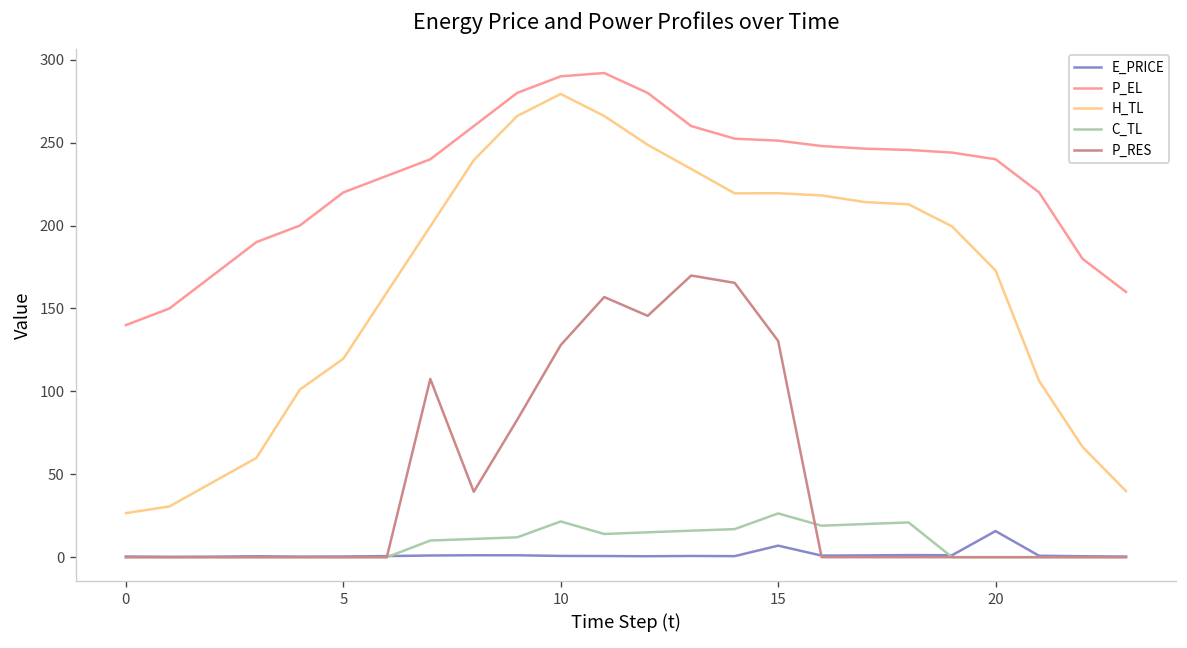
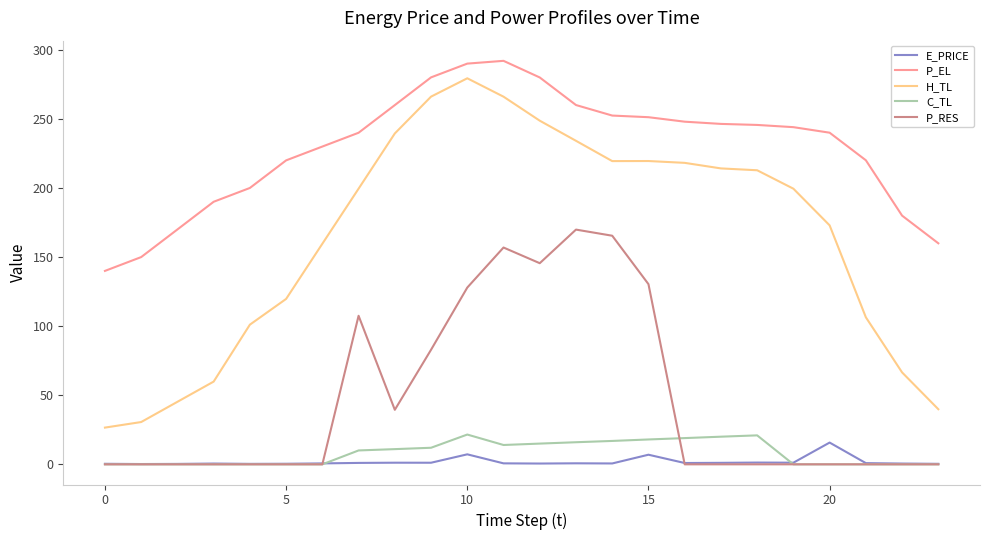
  {
    "E_PRICE": {
-     "10": 1,
+     "10": 7,
      "15": 7,
      "20": 16
    },
    "C_TL": {
      "10": 22,
-     "15": 26
+     "15": 18
    }
  }
